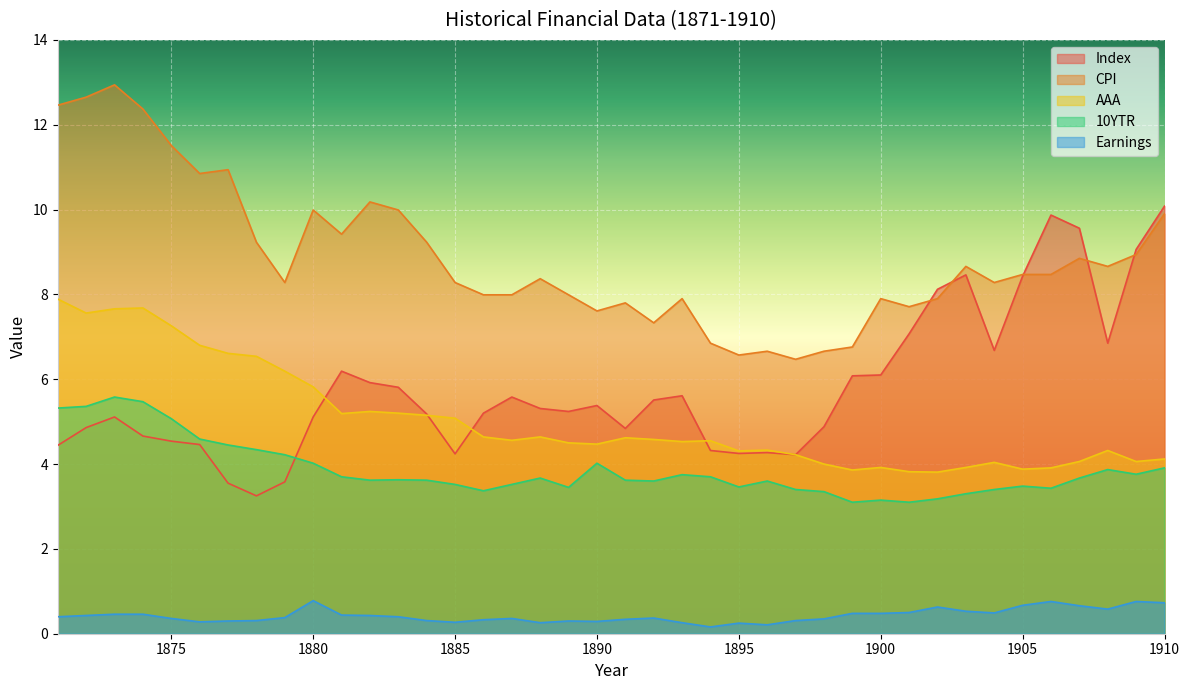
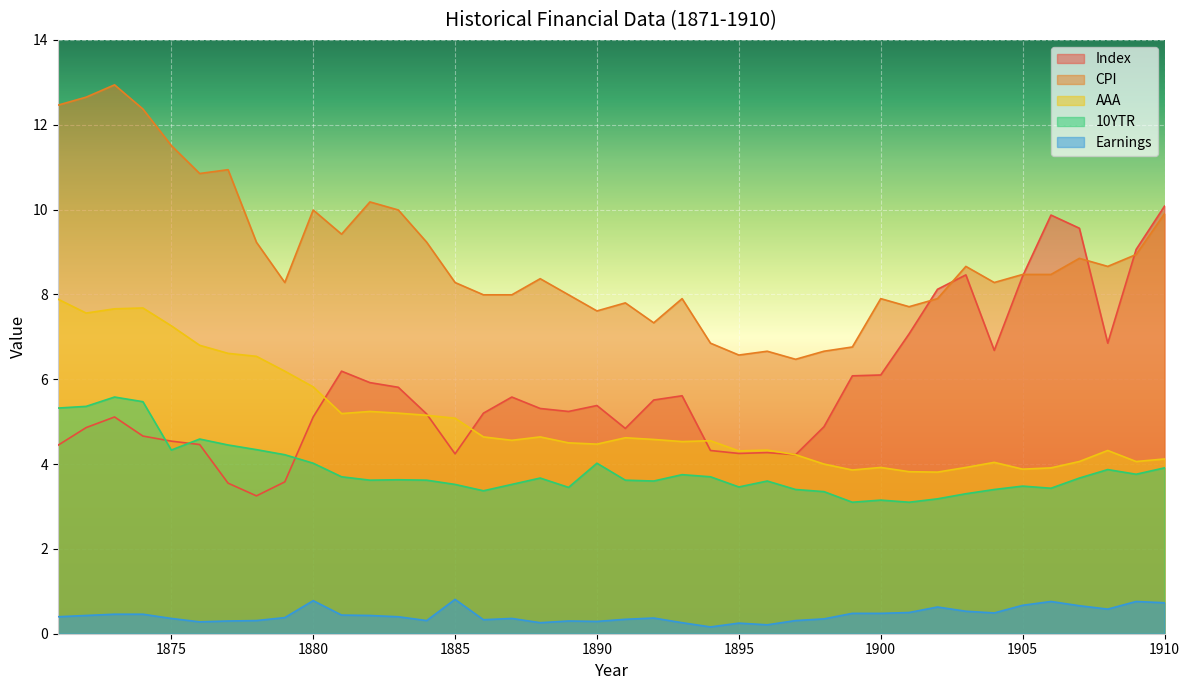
  {
    "10YTR": {
-     "1875": 5.1,
+     "1875": 4.3,
      "1880": 4.0,
      "1885": 3.5,
      "1890": 4.0,
      "1895": 3.5,
      "1900": 3.2,
      "1905": 3.5,
      "1910": 3.9
    },
    "Earnings": {
      "1875": 0.4,
      "1880": 0.8,
-     "1885": 0.3,
+     "1885": 0.8,
      "1890": 0.3,
      "1895": 0.3,
      "1900": 0.5,
      "1905": 0.7,
      "1910": 0.7
    }
  }
